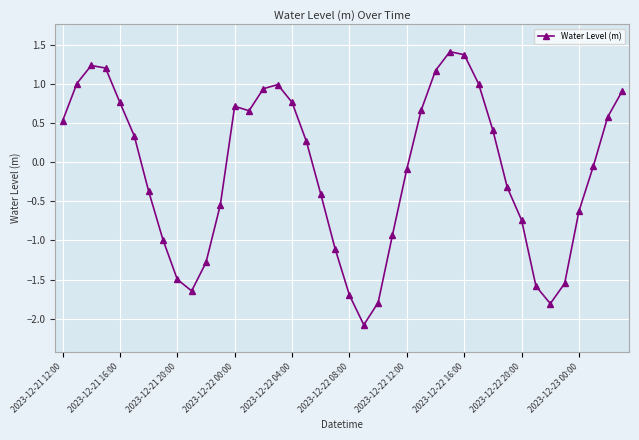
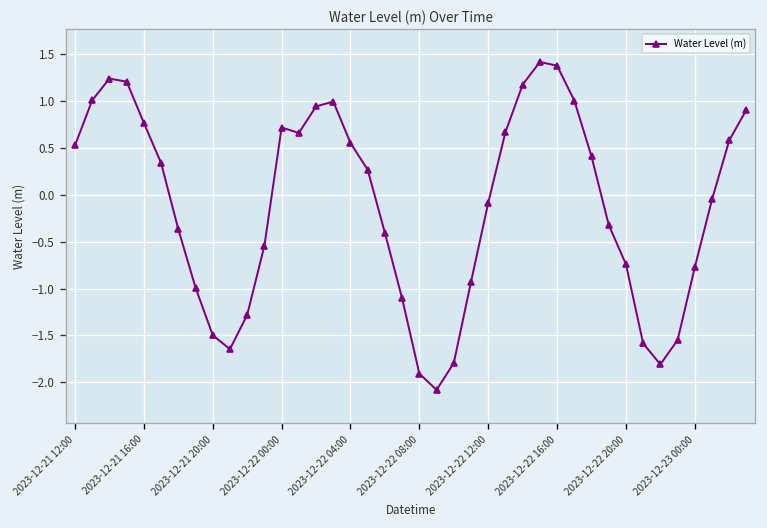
  {
    "2023-12-21 12:00": 0.5,
    "2023-12-21 16:00": 0.8,
    "2023-12-21 20:00": -1.5,
    "2023-12-22 00:00": 0.7,
-   "2023-12-22 04:00": 0.8,
-   "2023-12-22 08:00": -1.7,
+   "2023-12-22 04:00": 0.6,
+   "2023-12-22 08:00": -1.9,
    "2023-12-22 12:00": -0.1,
    "2023-12-22 16:00": 1.4,
    "2023-12-22 20:00": -0.7,
-   "2023-12-23 00:00": -0.6
+   "2023-12-23 00:00": -0.8
  }
